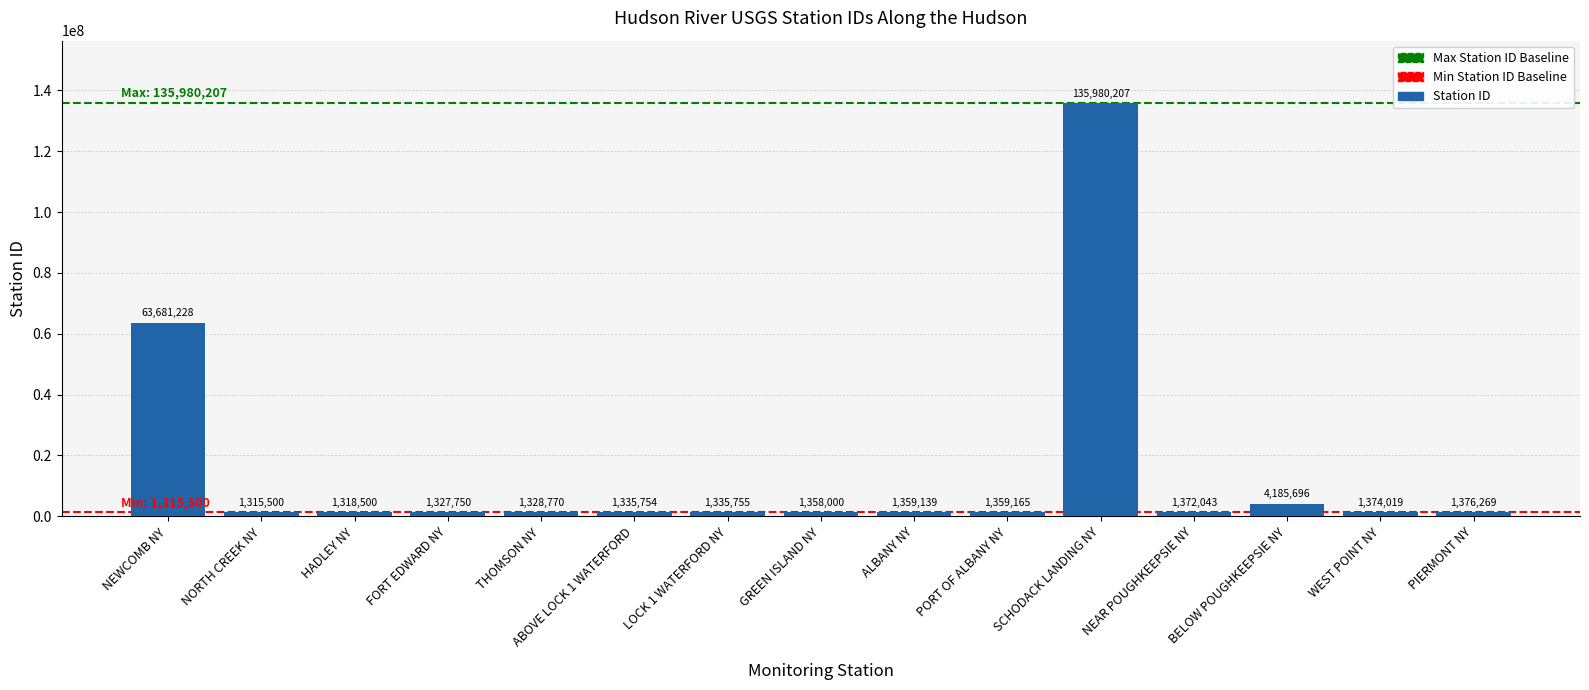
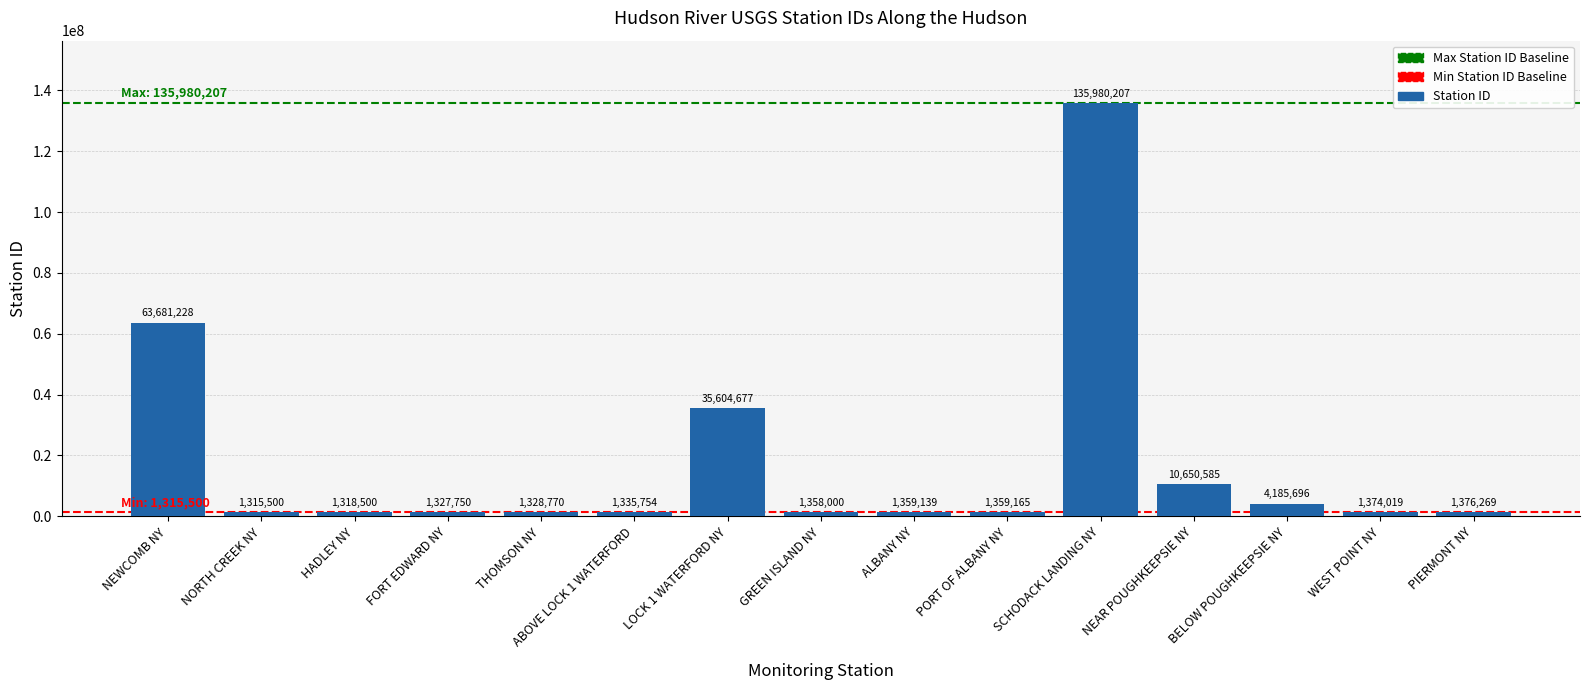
  {
    "NEWCOMB NY": "63,681,228",
    "NORTH CREEK NY": "1,315,500",
    "HADLEY NY": "1,318,500",
    "FORT EDWARD NY": "1,327,750",
    "THOMSON NY": "1,328,770",
    "ABOVE LOCK 1 WATERFORD": "1,335,754",
-   "LOCK 1 WATERFORD NY": "1,335,755",
+   "LOCK 1 WATERFORD NY": "35,604,677",
    "GREEN ISLAND NY": "1,358,000",
    "ALBANY NY": "1,359,139",
    "PORT OF ALBANY NY": "1,359,165",
    "SCHODACK LANDING NY": "135,980,207",
-   "NEAR POUGHKEEPSIE NY": "1,372,043",
+   "NEAR POUGHKEEPSIE NY": "10,650,585",
    "BELOW POUGHKEEPSIE NY": "4,185,696",
    "WEST POINT NY": "1,374,019",
    "PIERMONT NY": "1,376,269"
  }
